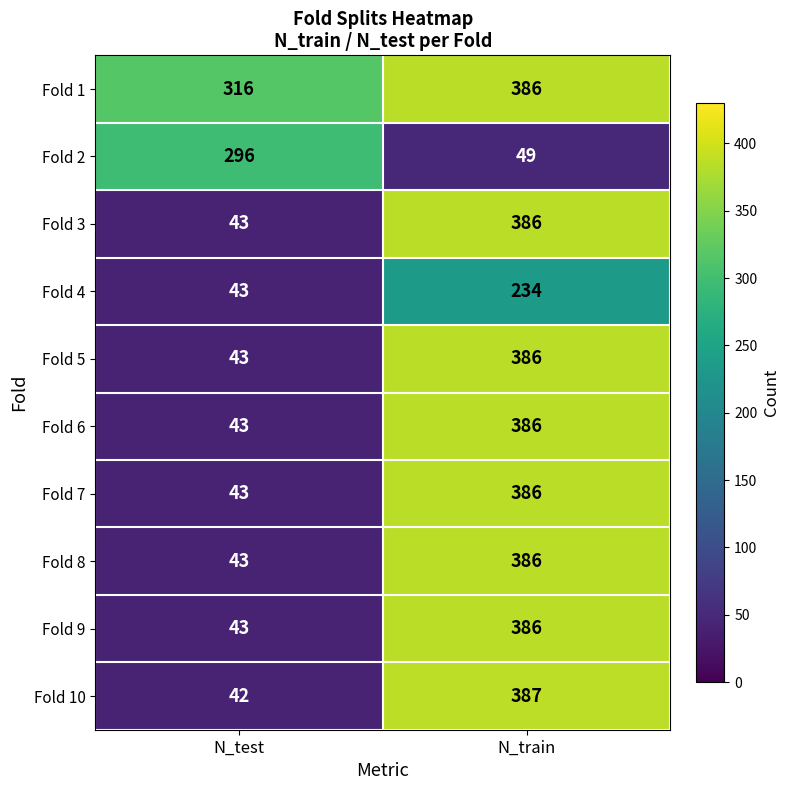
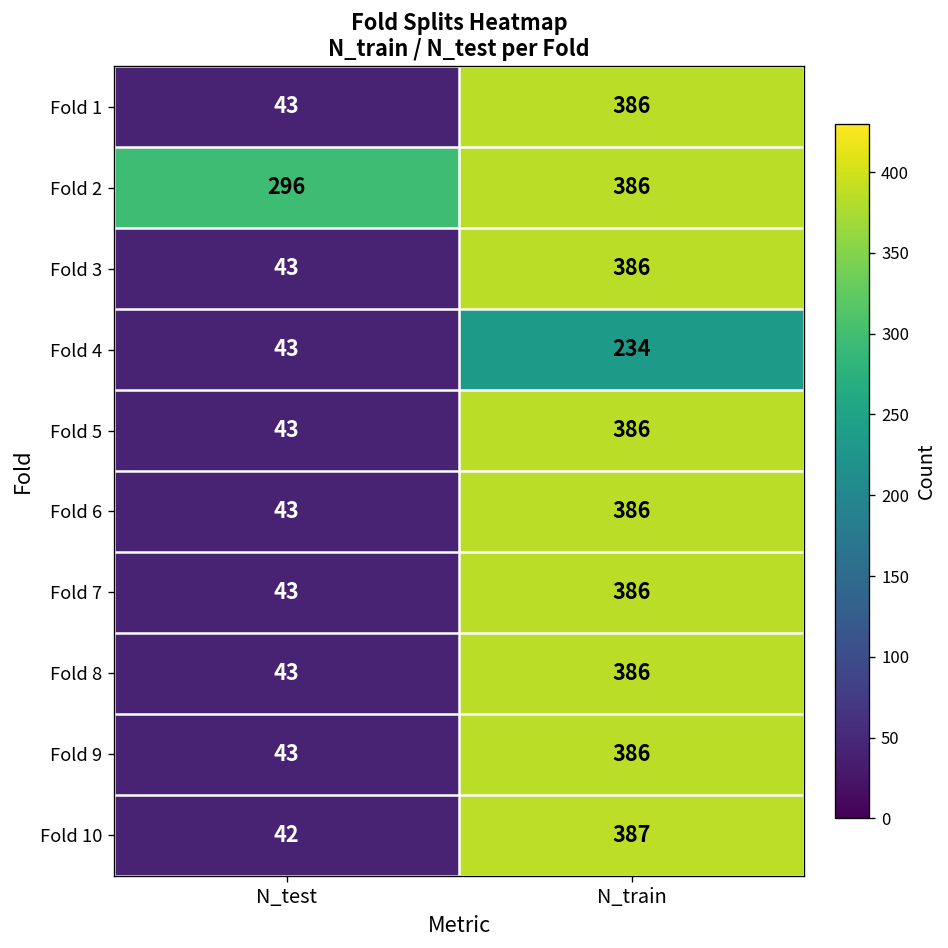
  {
    "Fold 1": {
-     "N_test": 316,
+     "N_test": 43,
      "N_train": 386
    },
    "Fold 2": {
      "N_test": 296,
-     "N_train": 49
+     "N_train": 386
    },
    "Fold 3": {
      "N_test": 43,
      "N_train": 386
    },
    "Fold 4": {
      "N_test": 43,
      "N_train": 234
    },
    "Fold 5": {
      "N_test": 43,
      "N_train": 386
    },
    "Fold 6": {
      "N_test": 43,
      "N_train": 386
    },
    "Fold 7": {
      "N_test": 43,
      "N_train": 386
    },
    "Fold 8": {
      "N_test": 43,
      "N_train": 386
    },
    "Fold 9": {
      "N_test": 43,
      "N_train": 386
    },
    "Fold 10": {
      "N_test": 42,
      "N_train": 387
    }
  }
